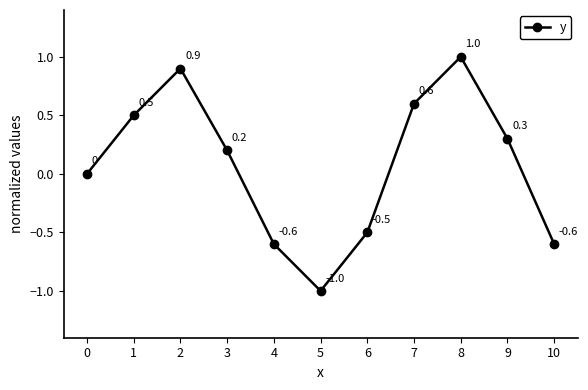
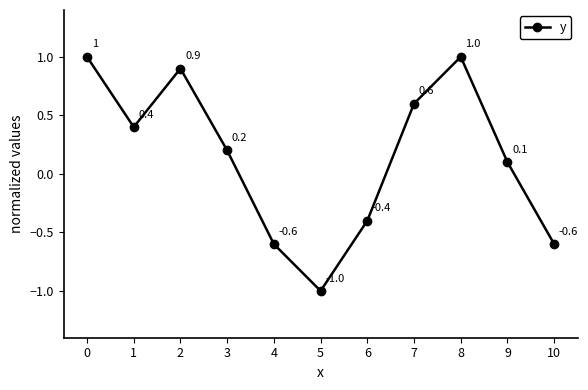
  {
-   "0": 0,
-   "1": 0.5,
+   "0": 1,
+   "1": 0.4,
    "2": 0.9,
    "3": 0.2,
    "4": -0.6,
    "5": -1.0,
-   "6": -0.5,
+   "6": -0.4,
    "7": 0.6,
    "8": 1.0,
-   "9": 0.3,
+   "9": 0.1,
    "10": -0.6
  }
